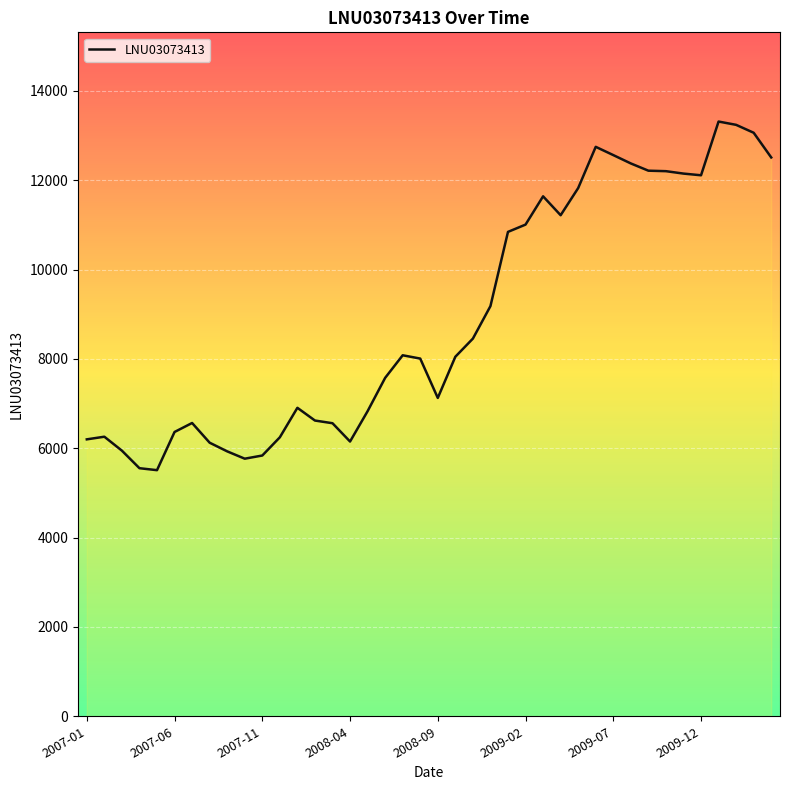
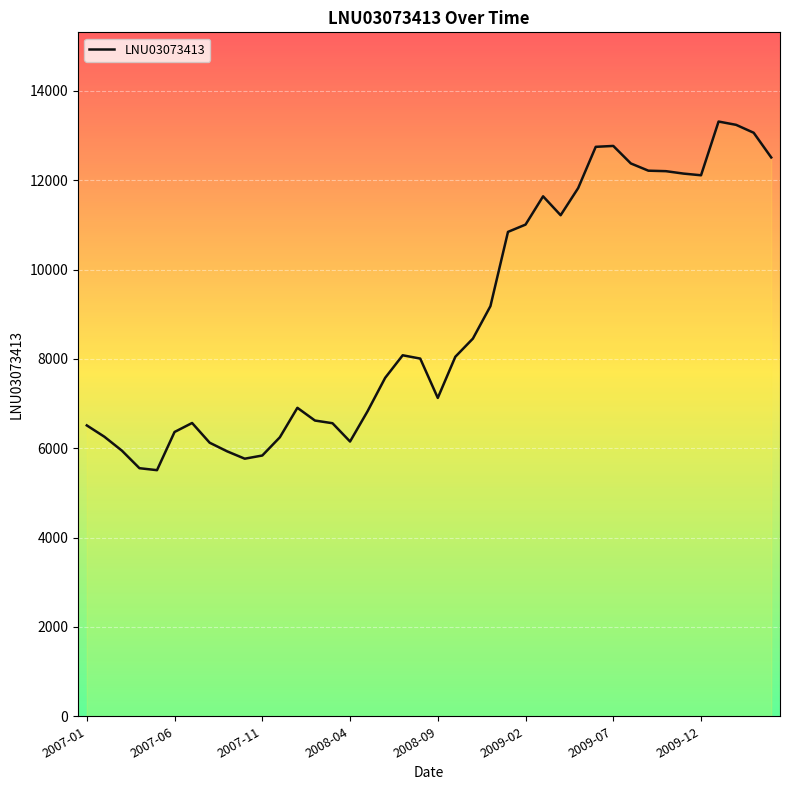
  {
-   "2007-01": 6200,
+   "2007-01": 6500,
    "2007-06": 6400,
    "2007-11": 5800,
    "2008-04": 6200,
    "2008-09": 7100,
    "2009-02": 11000,
-   "2009-07": 12600,
+   "2009-07": 12800,
    "2009-12": 12100
  }
